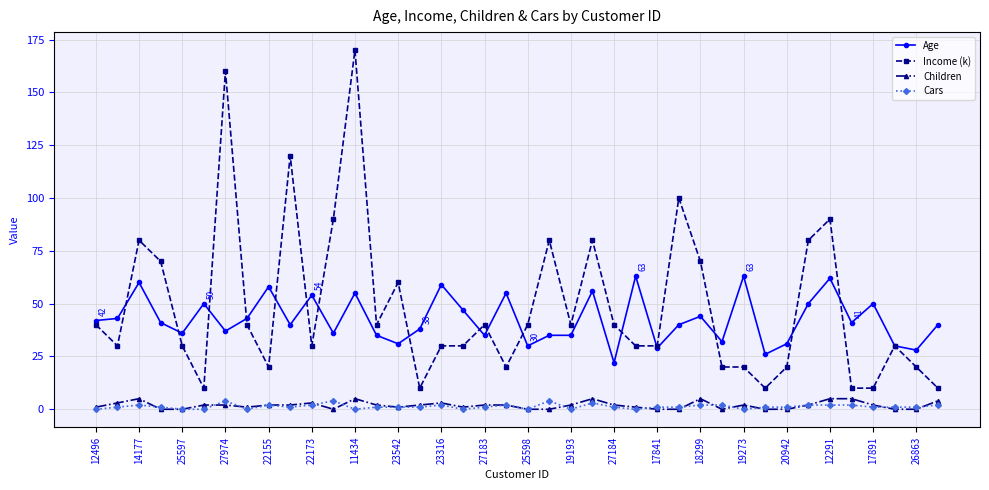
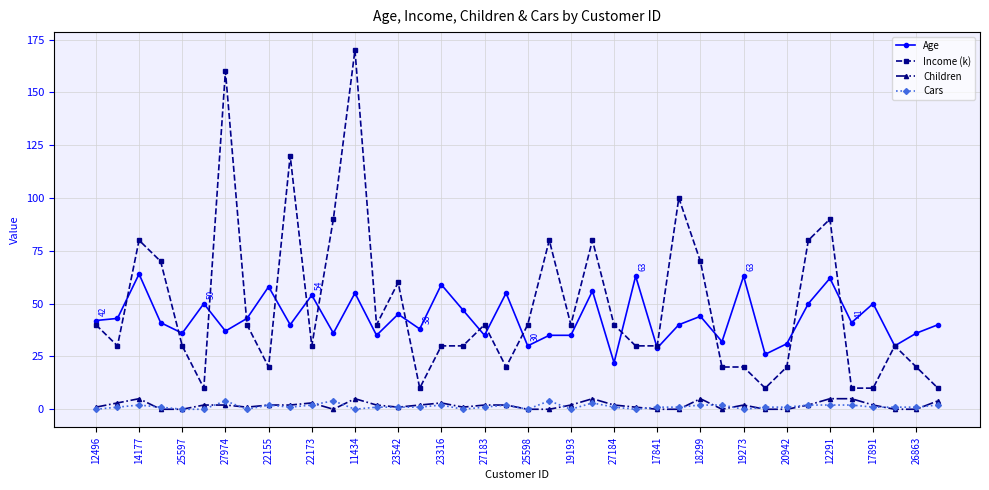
  {
    "Age": {
-     "14177": 60,
+     "14177": 64,
      "25597": 36,
      "27974": 37,
      "22155": 58,
      "11434": 55,
-     "23542": 31,
+     "23542": 45,
      "23316": 59,
      "27183": 35,
      "19193": 35,
      "27184": 22,
      "18299": 44,
      "20942": 31,
      "12291": 62,
      "17891": 50,
-     "26863": 28
+     "26863": 36
    },
    "Cars": {
      "14177": 2,
      "27974": 4,
      "11434": 0,
      "19193": 0,
      "18299": 2,
      "19273": 0,
      "12291": 2
    }
  }
